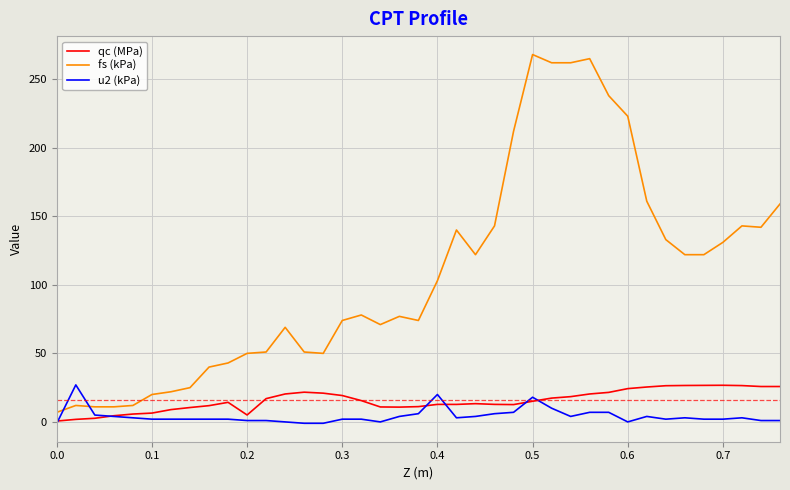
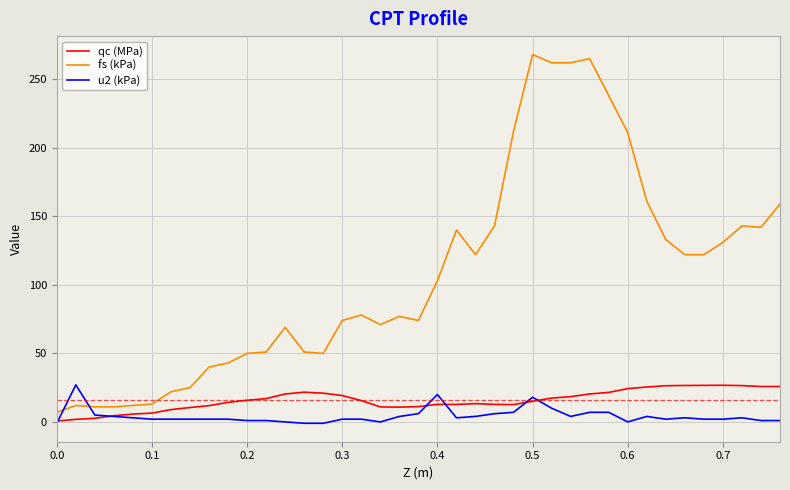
  {
    "qc (MPa)": {
      "0.1": 6,
-     "0.2": 5,
+     "0.2": 16,
      "0.3": 19,
      "0.4": 13,
      "0.5": 15,
      "0.6": 24,
      "0.7": 27
    },
    "fs (kPa)": {
      "0.0": 7,
-     "0.1": 20,
+     "0.1": 13,
      "0.2": 50,
      "0.3": 74,
      "0.4": 103,
      "0.5": 268,
-     "0.6": 223,
+     "0.6": 211,
      "0.7": 131
    },
    "u2 (kPa)": {
      "0.1": 2,
      "0.2": 1,
      "0.3": 2,
      "0.4": 20,
      "0.5": 18,
      "0.6": 0,
      "0.7": 2
    }
  }
